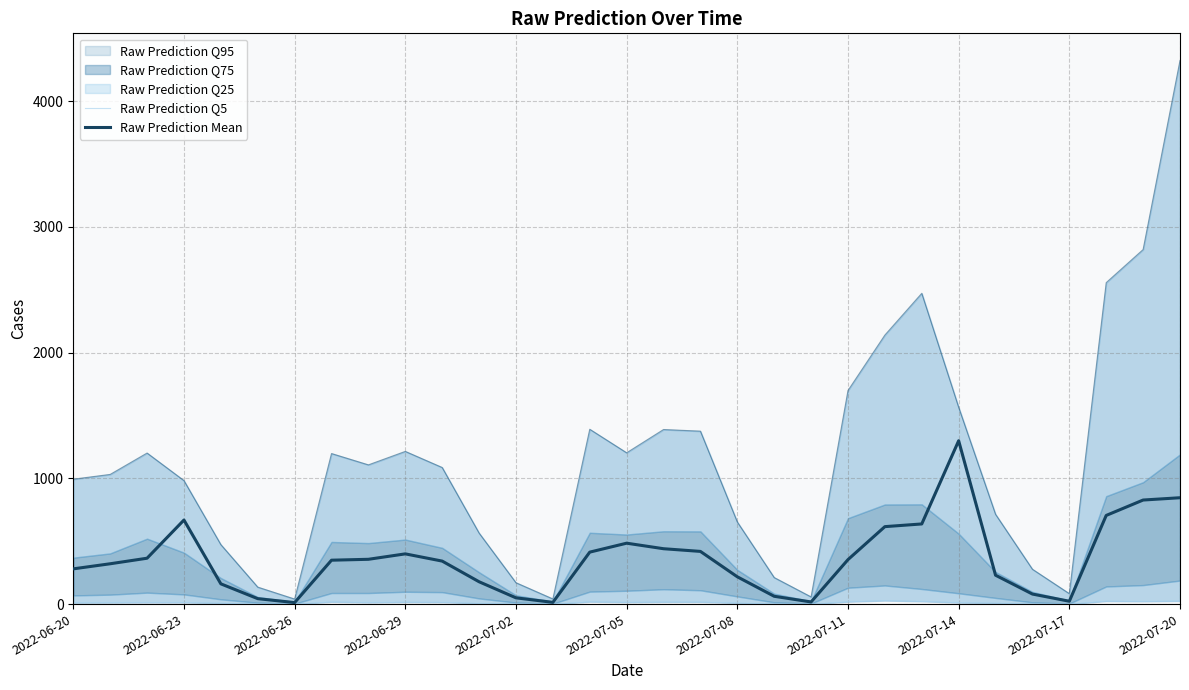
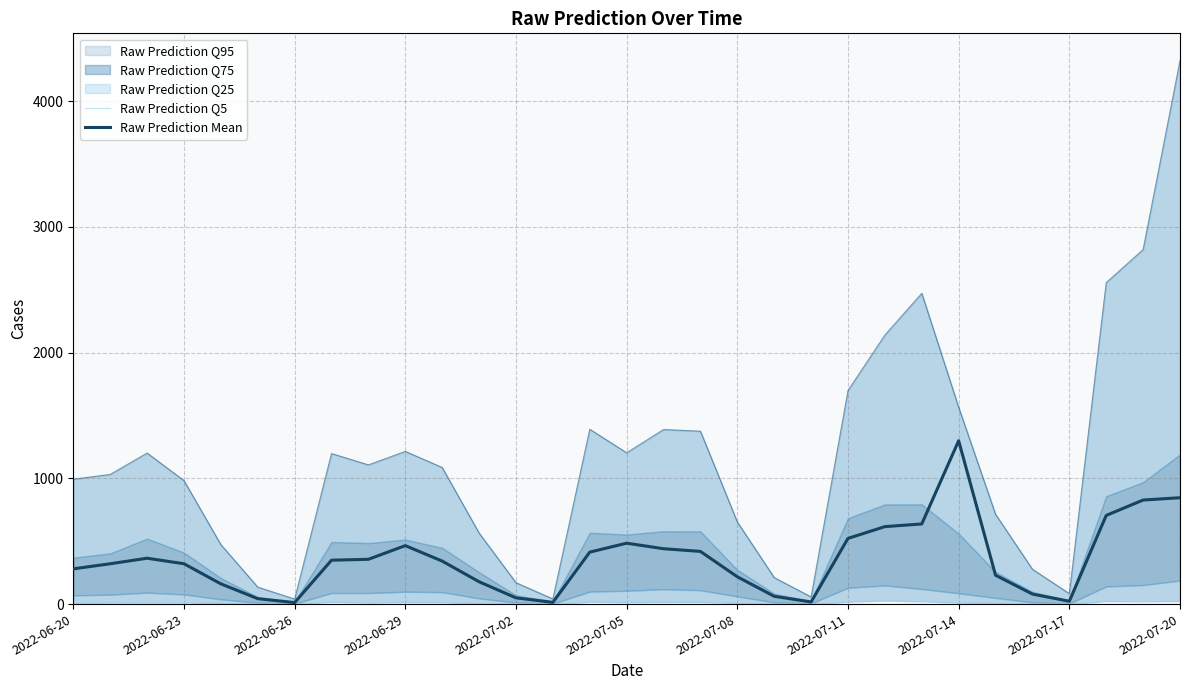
  {
    "Raw Prediction Mean": {
      "2022-06-20": 280,
-     "2022-06-23": 670,
-     "2022-06-29": 400,
+     "2022-06-23": 320,
+     "2022-06-29": 460,
      "2022-07-05": 480,
      "2022-07-08": 220,
-     "2022-07-11": 350,
+     "2022-07-11": 520,
      "2022-07-14": 1300,
      "2022-07-20": 850
    }
  }
